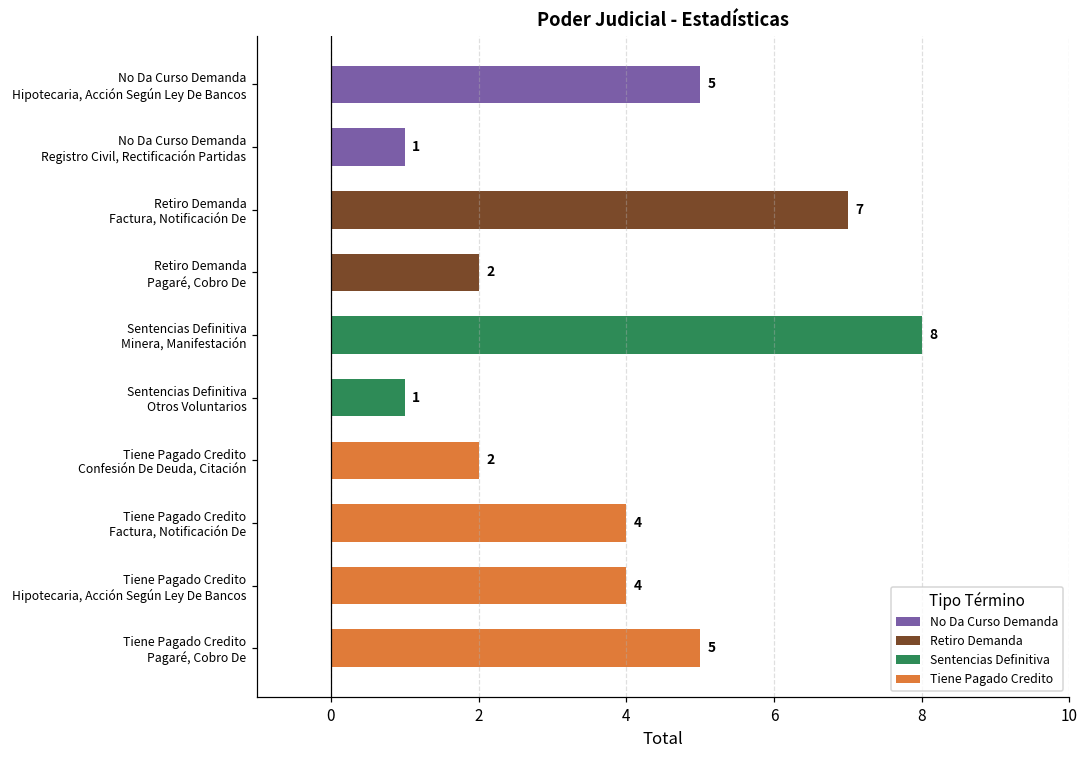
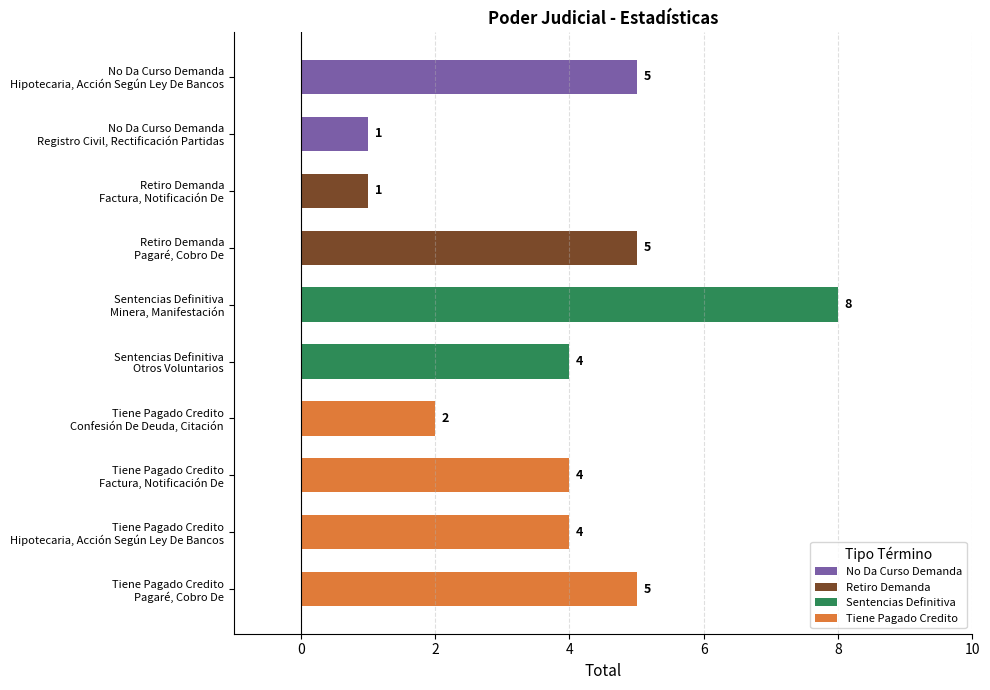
  {
    "No Da Curso Demanda Hipotecaria, Acción Según Ley De Bancos": 5,
    "No Da Curso Demanda Registro Civil, Rectificación Partidas": 1,
-   "Retiro Demanda Factura, Notificación De": 7,
-   "Retiro Demanda Pagaré, Cobro De": 2,
+   "Retiro Demanda Factura, Notificación De": 1,
+   "Retiro Demanda Pagaré, Cobro De": 5,
    "Sentencias Definitiva Minera, Manifestación": 8,
-   "Sentencias Definitiva Otros Voluntarios": 1,
+   "Sentencias Definitiva Otros Voluntarios": 4,
    "Tiene Pagado Credito Confesión De Deuda, Citación": 2,
    "Tiene Pagado Credito Factura, Notificación De": 4,
    "Tiene Pagado Credito Hipotecaria, Acción Según Ley De Bancos": 4,
    "Tiene Pagado Credito Pagaré, Cobro De": 5
  }
